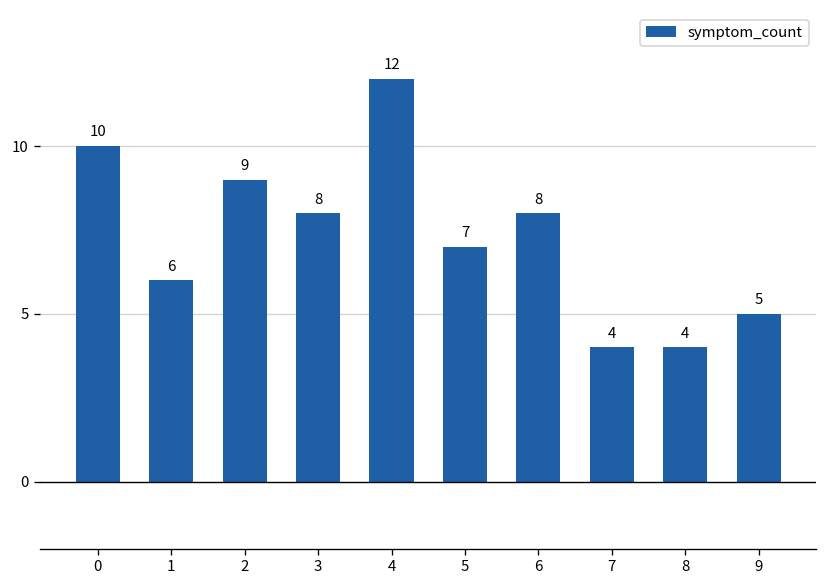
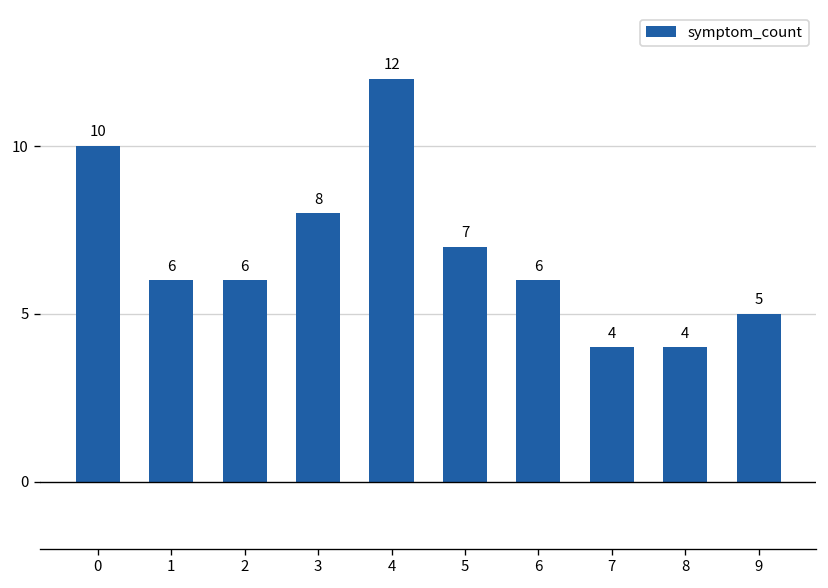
  {
    "0": 10,
    "1": 6,
-   "2": 9,
+   "2": 6,
    "3": 8,
    "4": 12,
    "5": 7,
-   "6": 8,
+   "6": 6,
    "7": 4,
    "8": 4,
    "9": 5
  }
